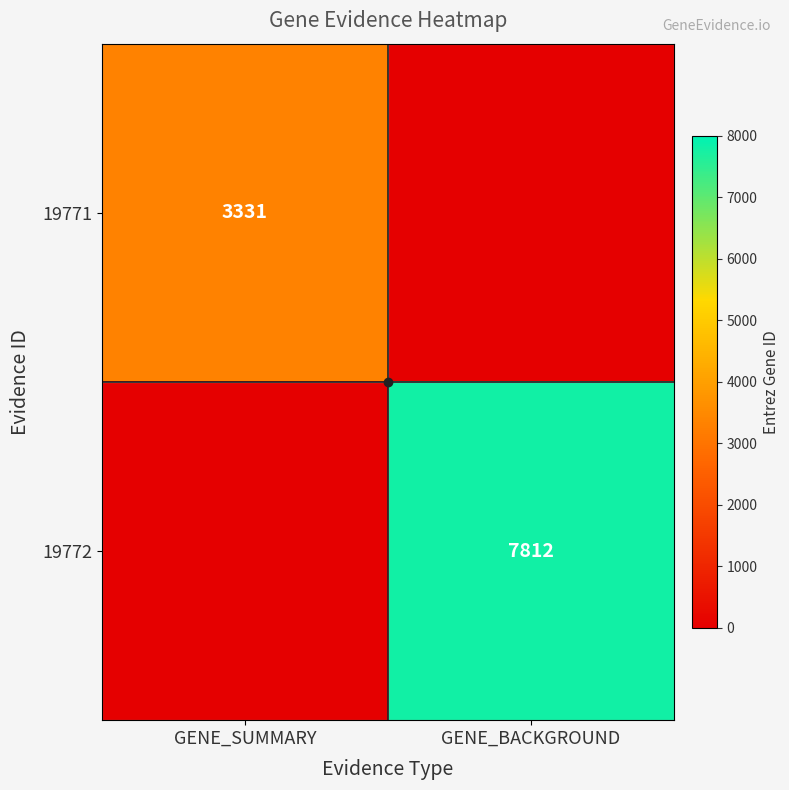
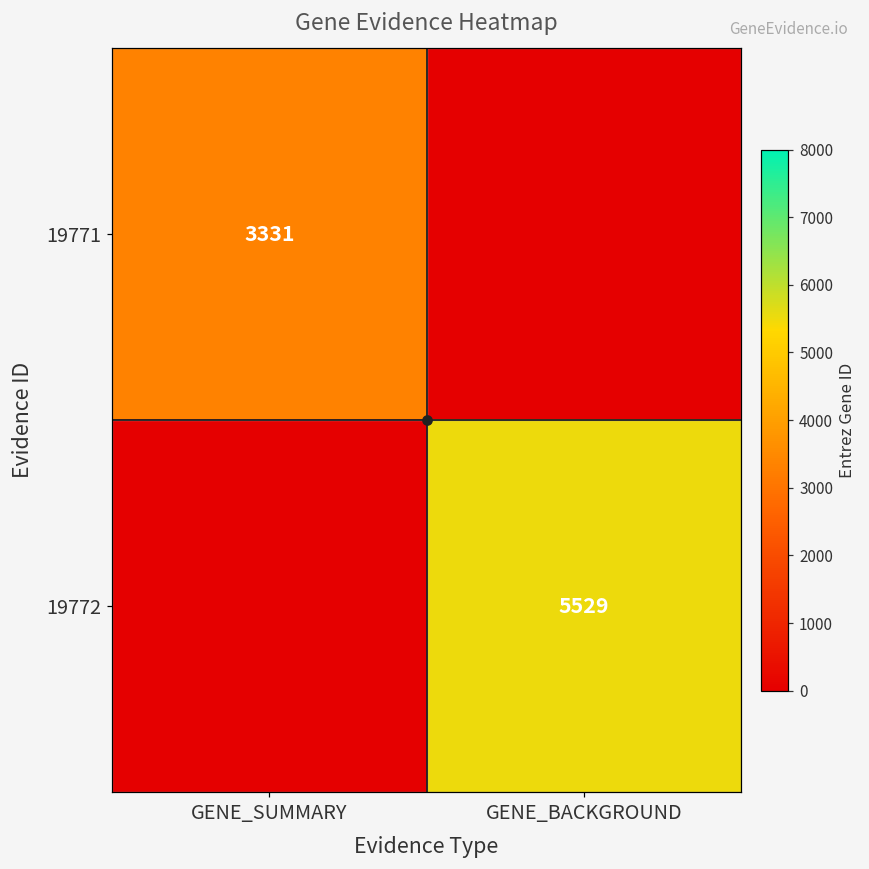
  {
    "19771": {
      "GENE_SUMMARY": 3331
    },
    "19772": {
-     "GENE_BACKGROUND": 7812
+     "GENE_BACKGROUND": 5529
    }
  }
